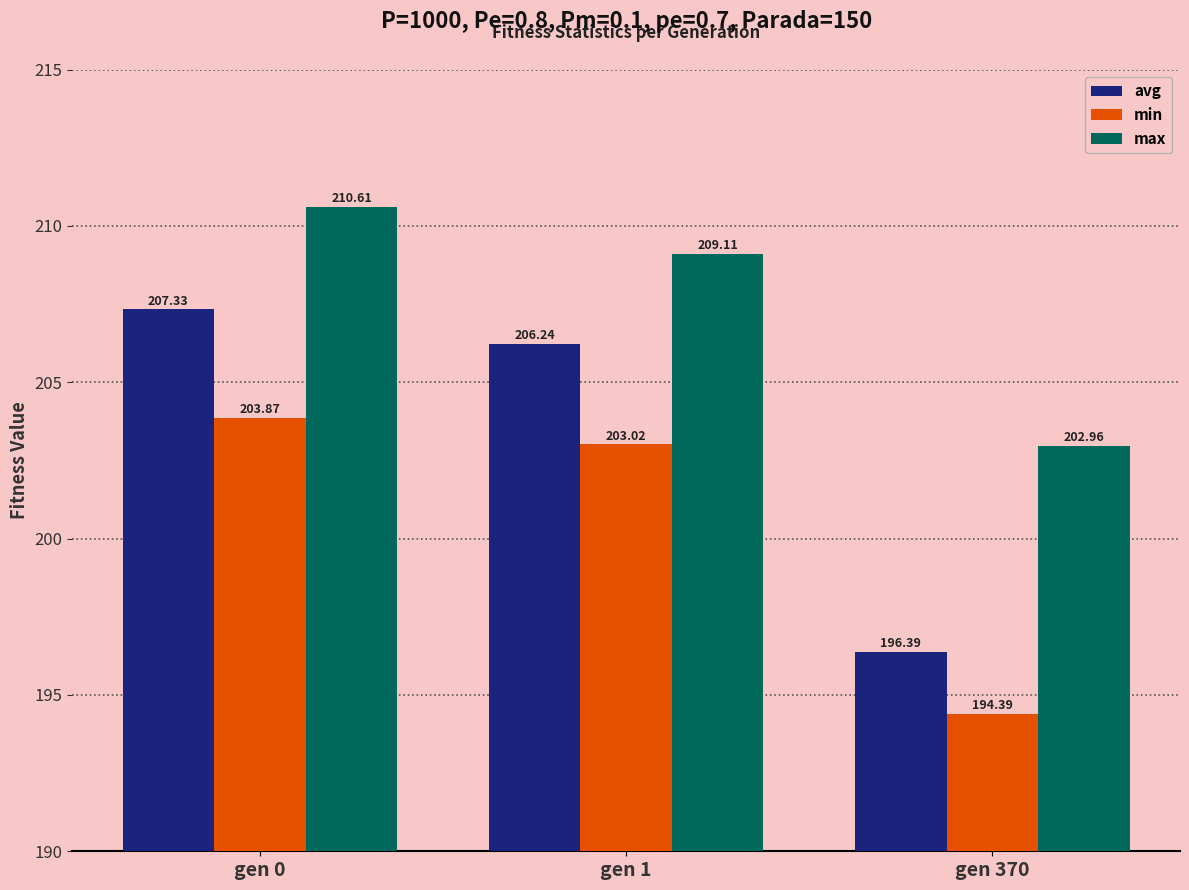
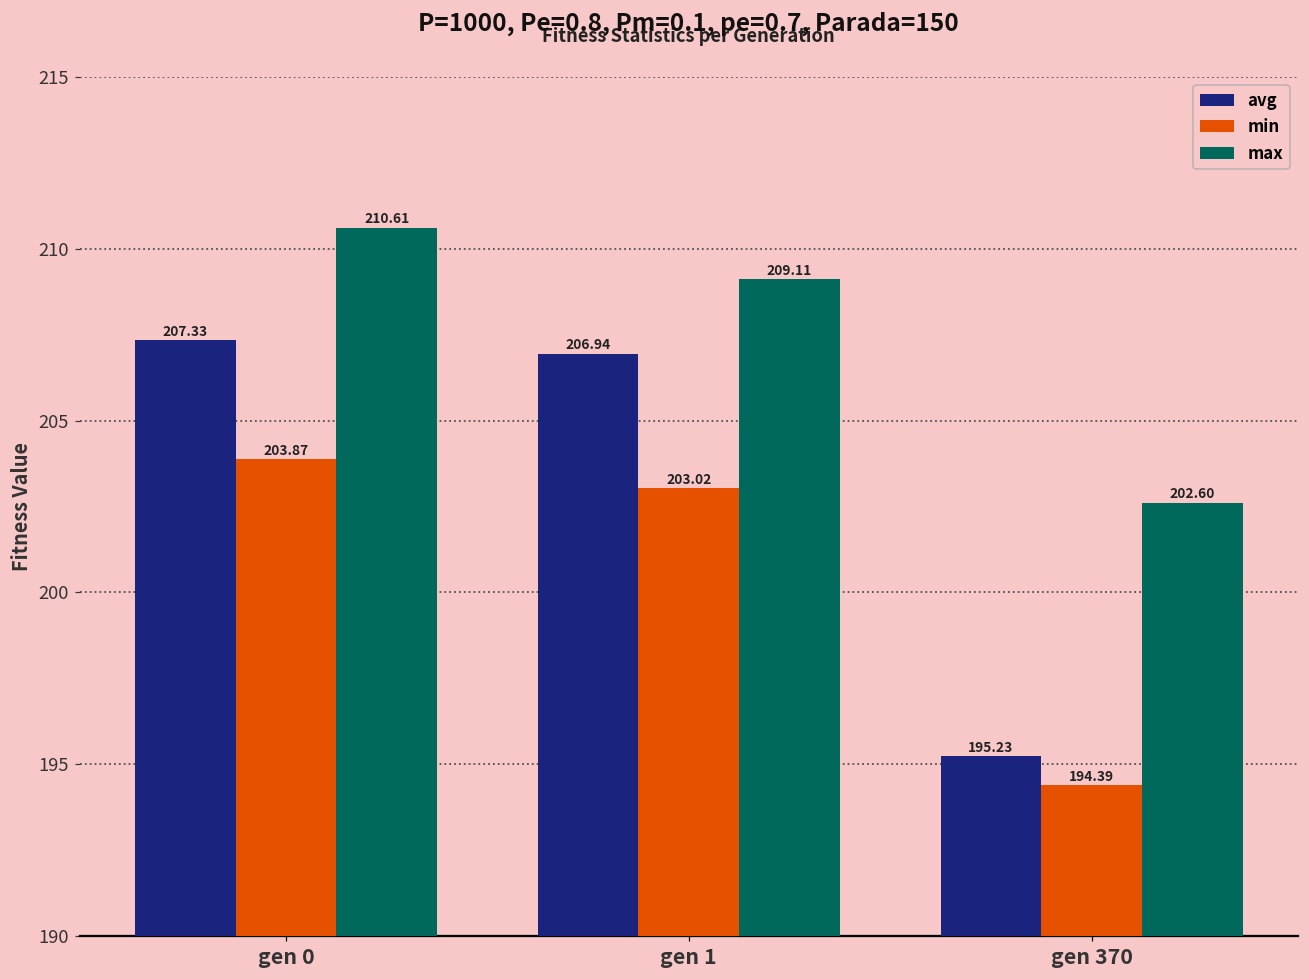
  {
    "avg": {
      "gen 0": 207.33,
-     "gen 1": 206.24,
-     "gen 370": 196.39
+     "gen 1": 206.94,
+     "gen 370": 195.23
    },
    "min": {
      "gen 0": 203.87,
      "gen 1": 203.02,
      "gen 370": 194.39
    },
    "max": {
      "gen 0": 210.61,
      "gen 1": 209.11,
-     "gen 370": 202.96
+     "gen 370": 202.60
    }
  }
